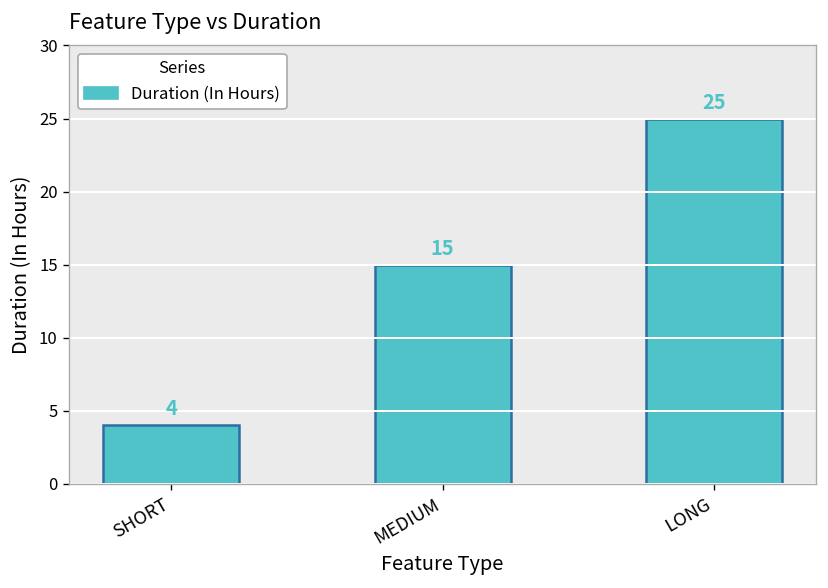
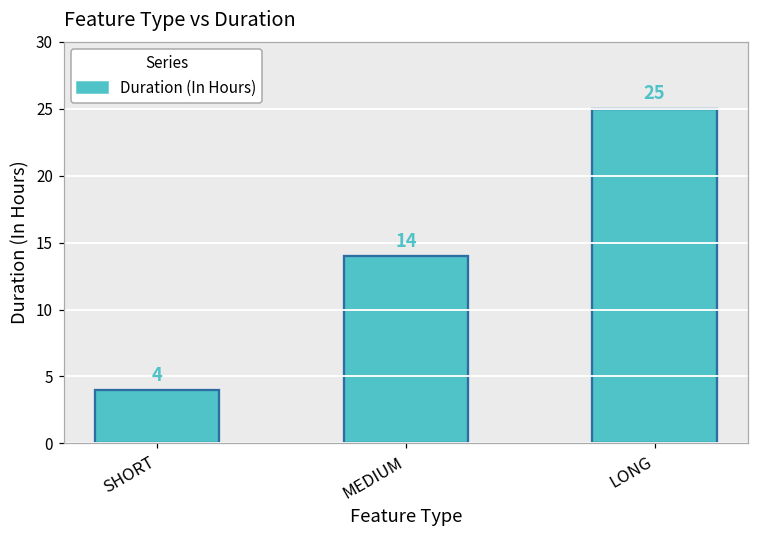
  {
    "SHORT": 4,
-   "MEDIUM": 15,
+   "MEDIUM": 14,
    "LONG": 25
  }
